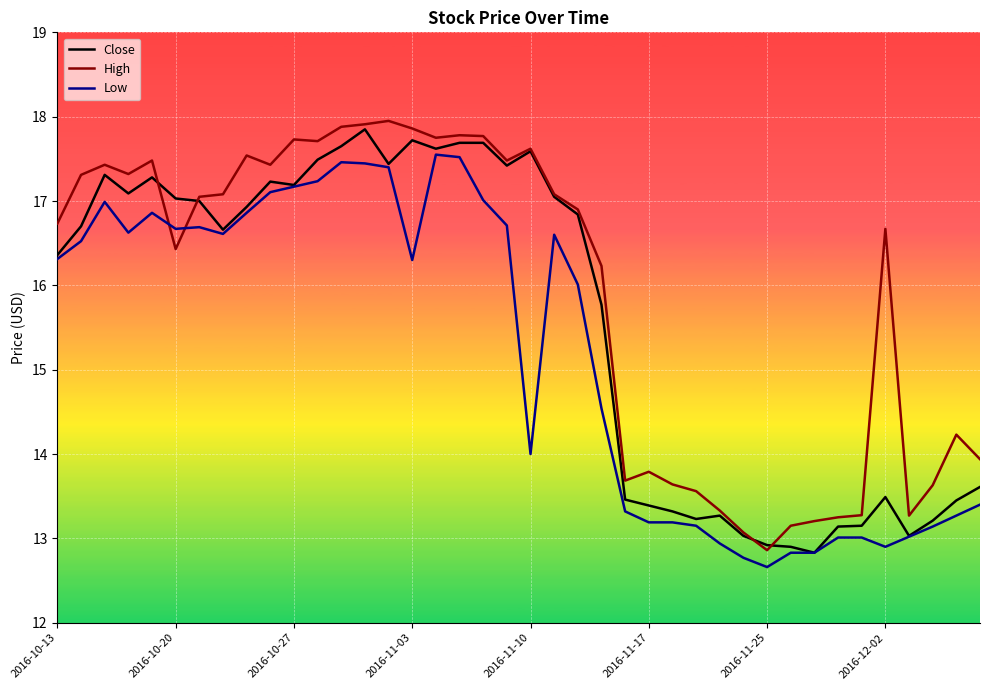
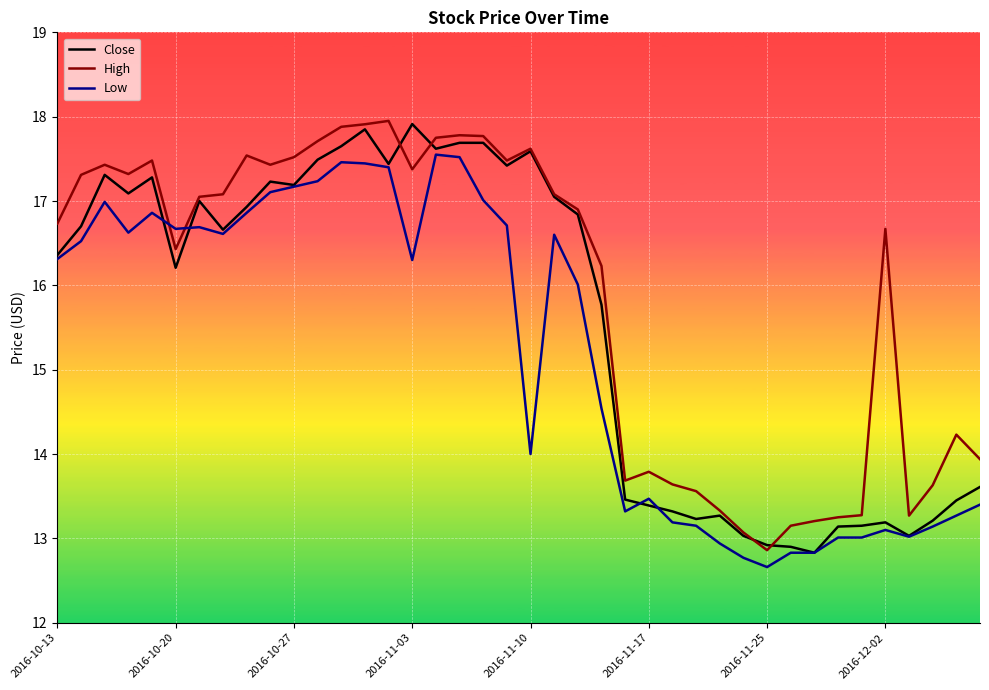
  {
    "Close": {
      "2016-10-13": 16.4,
-     "2016-10-20": 17.0,
-     "2016-11-03": 17.7,
+     "2016-10-20": 16.2,
+     "2016-11-03": 17.9,
      "2016-11-10": 17.6,
      "2016-11-17": 13.4,
      "2016-11-25": 12.9,
-     "2016-12-02": 13.5
+     "2016-12-02": 13.2
    },
    "High": {
      "2016-10-13": 16.7,
      "2016-10-20": 16.4,
-     "2016-10-27": 17.7,
-     "2016-11-03": 17.9,
+     "2016-10-27": 17.5,
+     "2016-11-03": 17.4,
      "2016-11-10": 17.6,
      "2016-11-17": 13.8,
      "2016-11-25": 12.9,
      "2016-12-02": 16.7
    },
    "Low": {
      "2016-10-13": 16.3,
      "2016-10-20": 16.7,
      "2016-11-03": 16.3,
      "2016-11-10": 14.0,
-     "2016-11-17": 13.2,
+     "2016-11-17": 13.5,
      "2016-11-25": 12.7,
-     "2016-12-02": 12.9
+     "2016-12-02": 13.1
    }
  }
